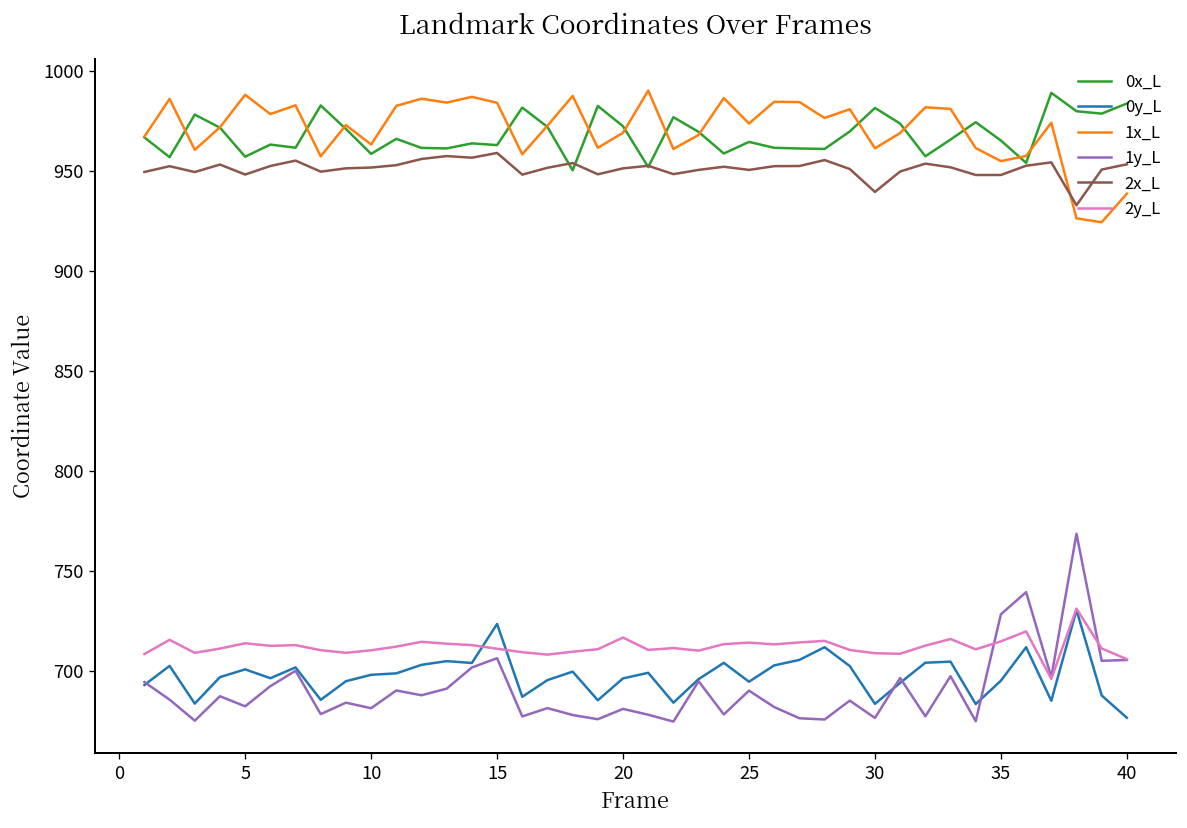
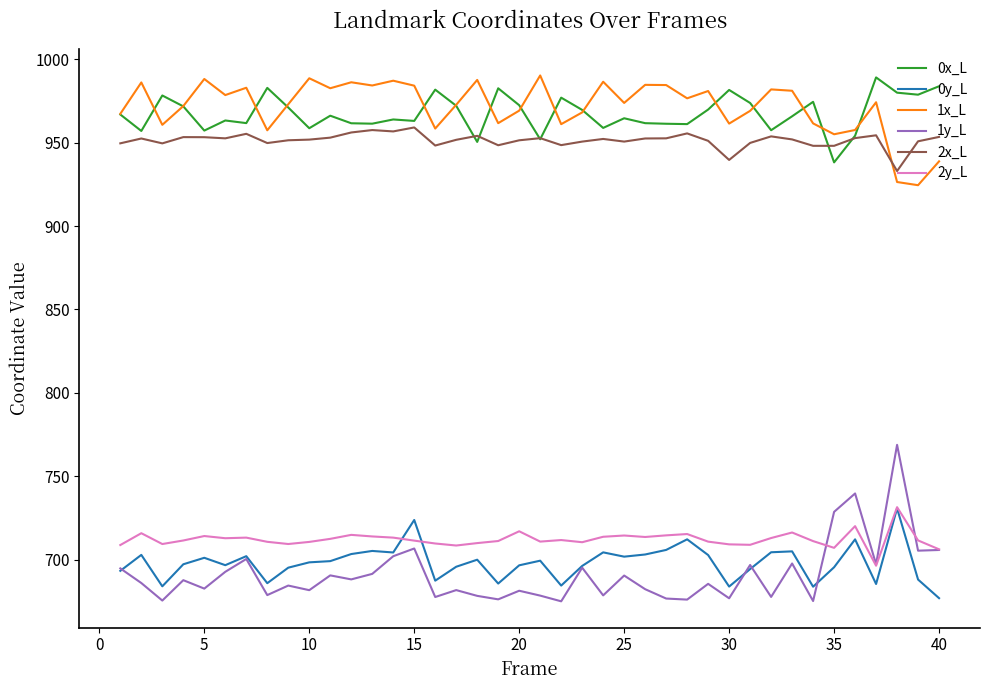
  {
    "0x_L": {
      "5": 957,
      "10": 959,
      "15": 963,
      "20": 973,
      "25": 965,
      "30": 982,
-     "35": 965,
+     "35": 938,
      "40": 984
    },
    "0y_L": {
      "5": 701,
      "10": 698,
      "15": 724,
      "20": 697,
-     "25": 695,
+     "25": 702,
      "30": 684,
      "35": 695,
      "40": 677
    },
    "1x_L": {
      "5": 988,
-     "10": 963,
+     "10": 989,
      "15": 984,
      "20": 969,
      "25": 974,
      "30": 962,
      "35": 955,
      "40": 939
    },
    "1y_L": {
      "5": 683,
      "10": 682,
      "15": 707,
      "20": 681,
      "25": 690,
      "30": 677,
      "35": 729
    },
    "2x_L": {
-     "5": 948,
+     "5": 953,
      "10": 952,
      "15": 959,
      "20": 952,
      "25": 951,
      "30": 940,
      "35": 948,
      "40": 954
    },
    "2y_L": {
      "5": 714,
      "10": 711,
      "15": 711,
      "20": 717,
      "25": 714,
      "30": 709,
-     "35": 715
+     "35": 707
    }
  }
